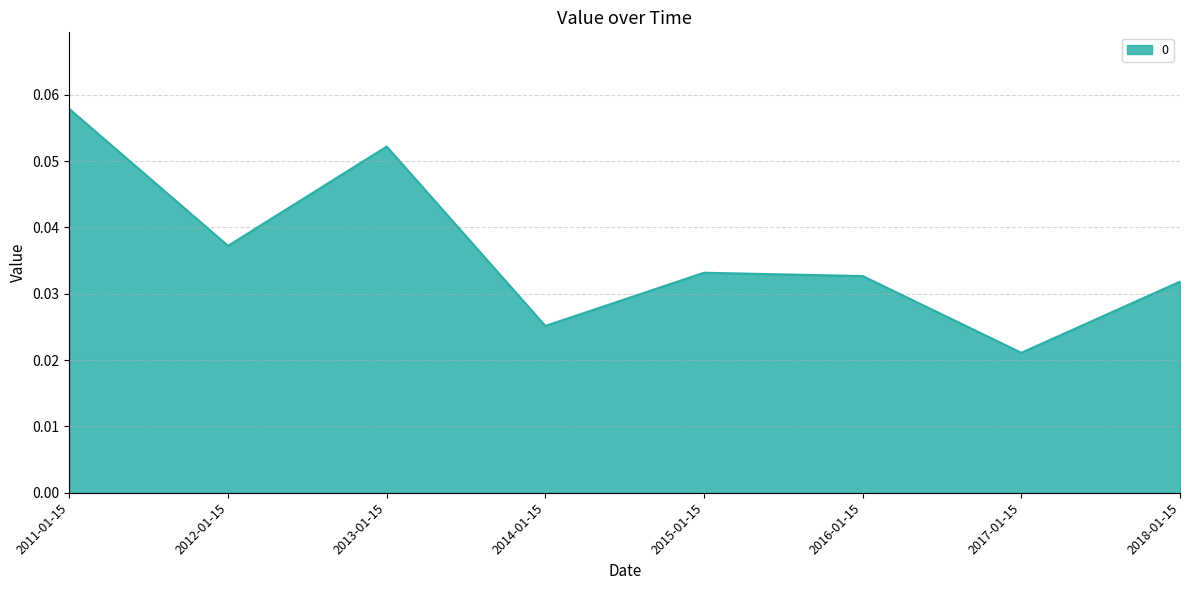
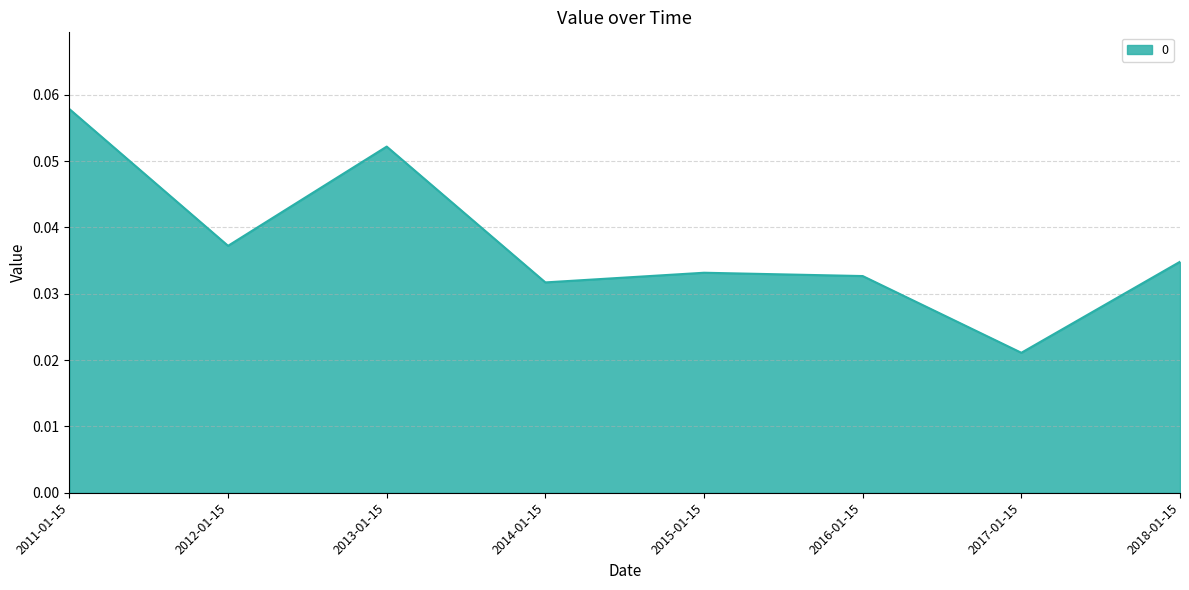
  {
    "2011-01-15": 0.058,
    "2012-01-15": 0.037,
    "2013-01-15": 0.052,
-   "2014-01-15": 0.025,
+   "2014-01-15": 0.032,
    "2015-01-15": 0.033,
    "2016-01-15": 0.033,
    "2017-01-15": 0.021,
-   "2018-01-15": 0.032
+   "2018-01-15": 0.035
  }
